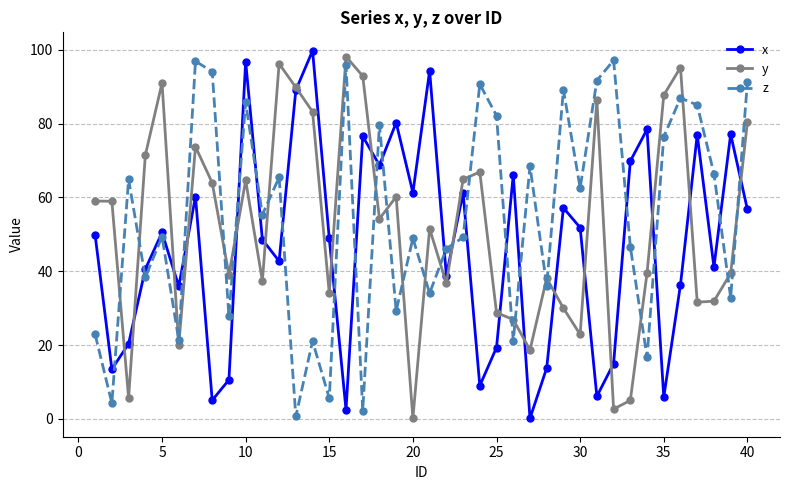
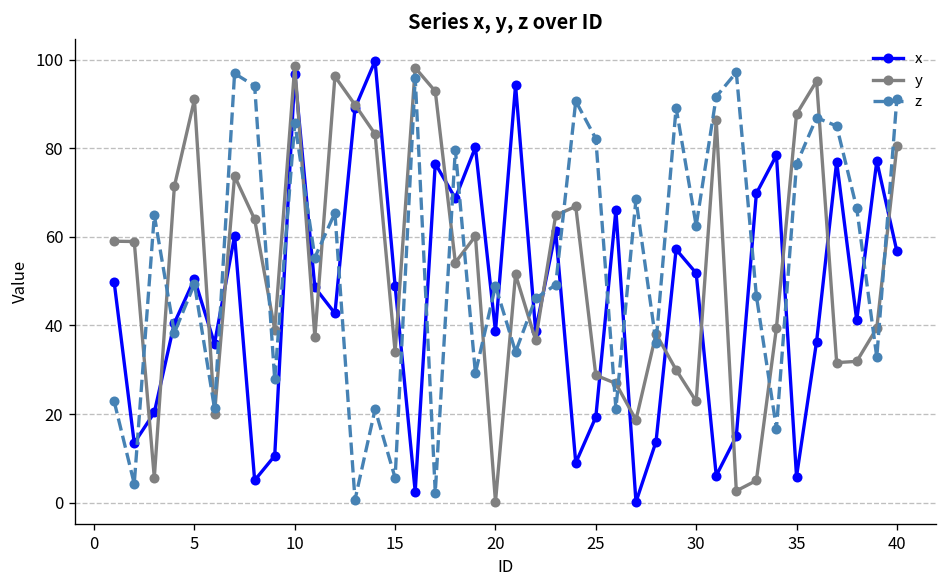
  {
    "x": {
      "5": 50,
      "10": 97,
      "15": 49,
-     "20": 61,
+     "20": 39,
      "25": 19,
      "30": 52,
      "35": 6,
      "40": 57
    },
    "y": {
      "5": 91,
-     "10": 65,
+     "10": 99,
      "15": 34,
      "20": 0,
      "25": 29,
      "30": 23,
      "35": 88,
      "40": 80
    },
    "z": {
      "5": 49,
      "10": 86,
      "15": 6,
      "20": 49,
      "25": 82,
      "30": 63,
      "35": 76,
      "40": 91
    }
  }
